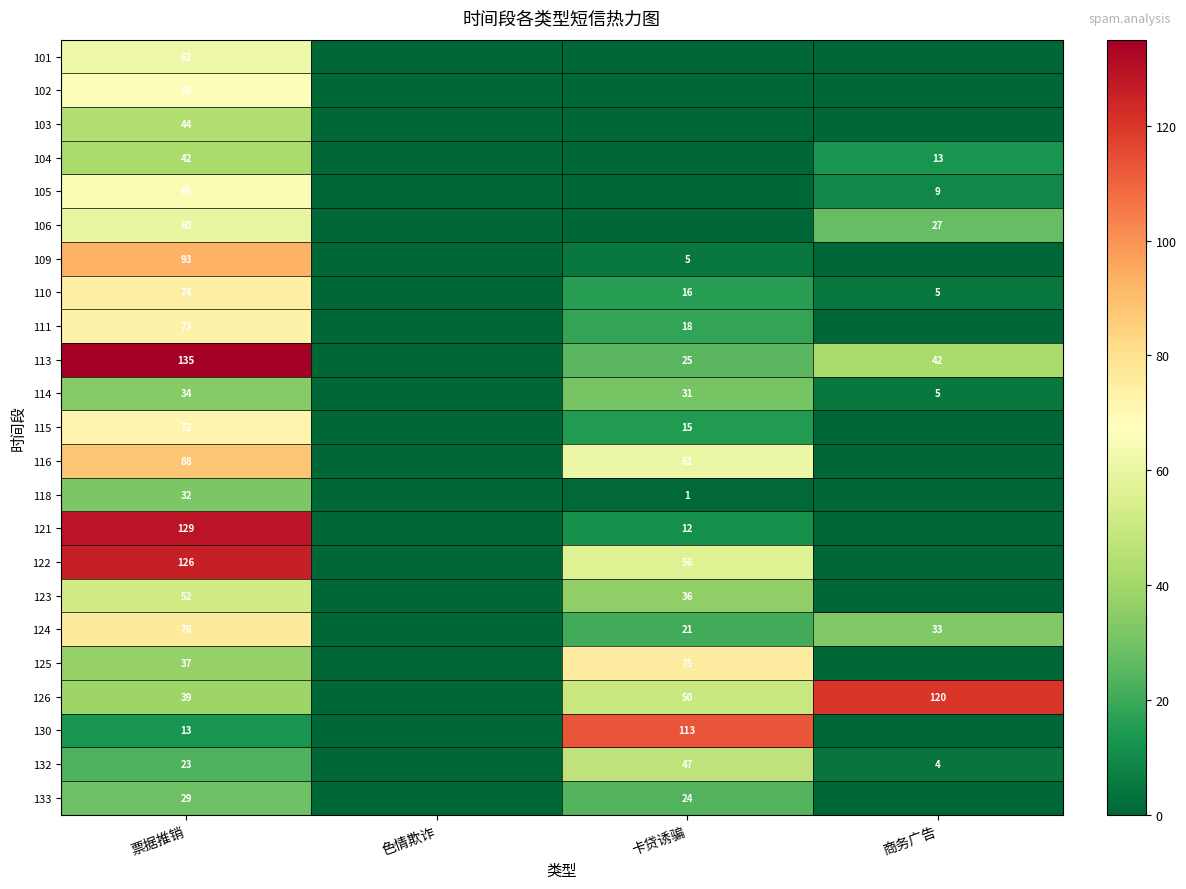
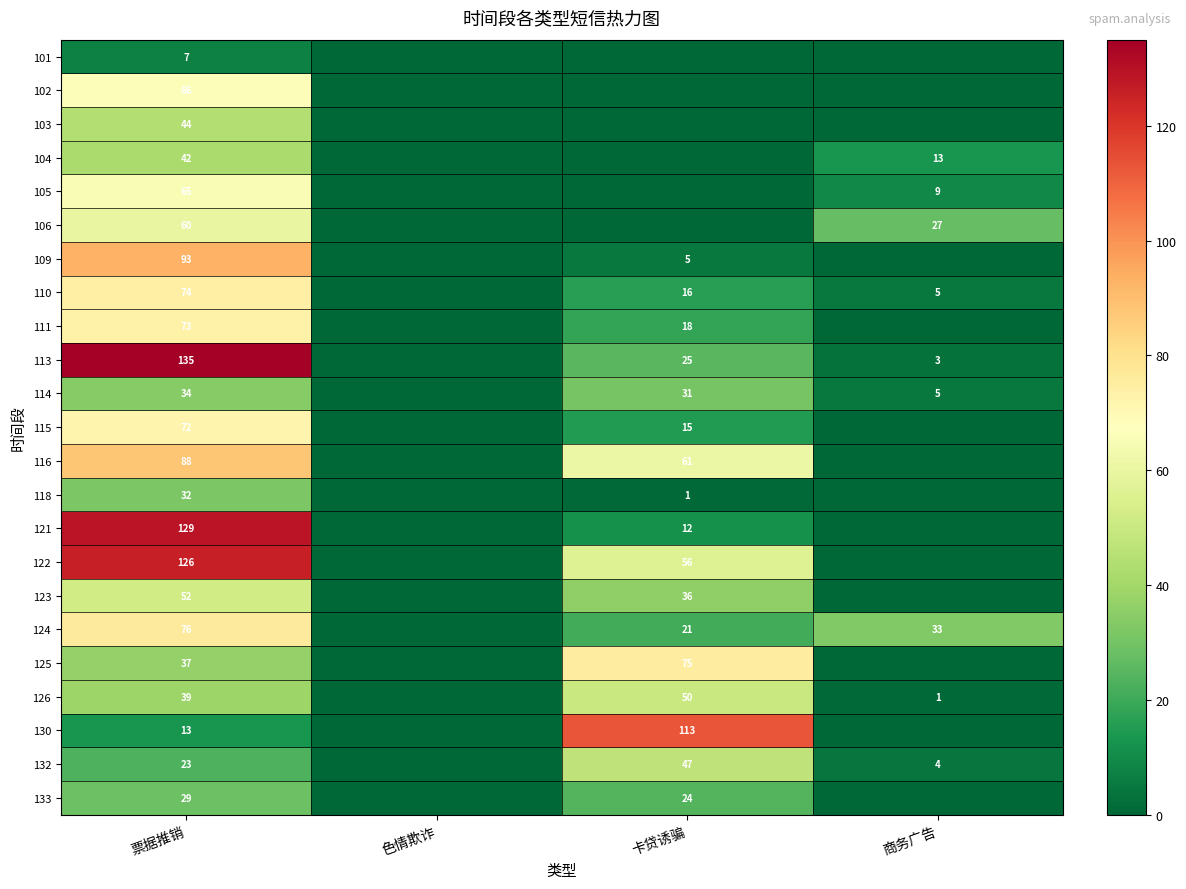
  {
    "101": {
-     "票据推销": 62
+     "票据推销": 7
    },
    "102": {
      "票据推销": 66
    },
    "103": {
      "票据推销": 44
    },
    "104": {
      "票据推销": 42,
      "商务广告": 13
    },
    "105": {
      "票据推销": 65,
      "商务广告": 9
    },
    "106": {
      "票据推销": 60,
      "商务广告": 27
    },
    "109": {
      "票据推销": 93,
      "卡贷诱骗": 5
    },
    "110": {
      "票据推销": 74,
      "卡贷诱骗": 16,
      "商务广告": 5
    },
    "111": {
      "票据推销": 73,
      "卡贷诱骗": 18
    },
    "113": {
      "票据推销": 135,
      "卡贷诱骗": 25,
-     "商务广告": 42
+     "商务广告": 3
    },
    "114": {
      "票据推销": 34,
      "卡贷诱骗": 31,
      "商务广告": 5
    },
    "115": {
      "票据推销": 72,
      "卡贷诱骗": 15
    },
    "116": {
      "票据推销": 88,
      "卡贷诱骗": 61
    },
    "118": {
      "票据推销": 32,
      "卡贷诱骗": 1
    },
    "121": {
      "票据推销": 129,
      "卡贷诱骗": 12
    },
    "122": {
      "票据推销": 126,
      "卡贷诱骗": 56
    },
    "123": {
      "票据推销": 52,
      "卡贷诱骗": 36
    },
    "124": {
      "票据推销": 76,
      "卡贷诱骗": 21,
      "商务广告": 33
    },
    "125": {
      "票据推销": 37,
      "卡贷诱骗": 75
    },
    "126": {
      "票据推销": 39,
      "卡贷诱骗": 50,
-     "商务广告": 120
+     "商务广告": 1
    },
    "130": {
      "票据推销": 13,
      "卡贷诱骗": 113
    },
    "132": {
      "票据推销": 23,
      "卡贷诱骗": 47,
      "商务广告": 4
    },
    "133": {
      "票据推销": 29,
      "卡贷诱骗": 24
    }
  }
